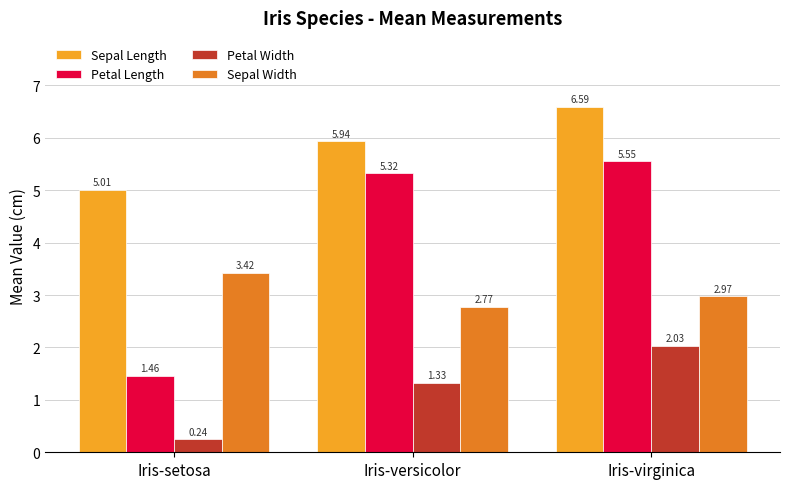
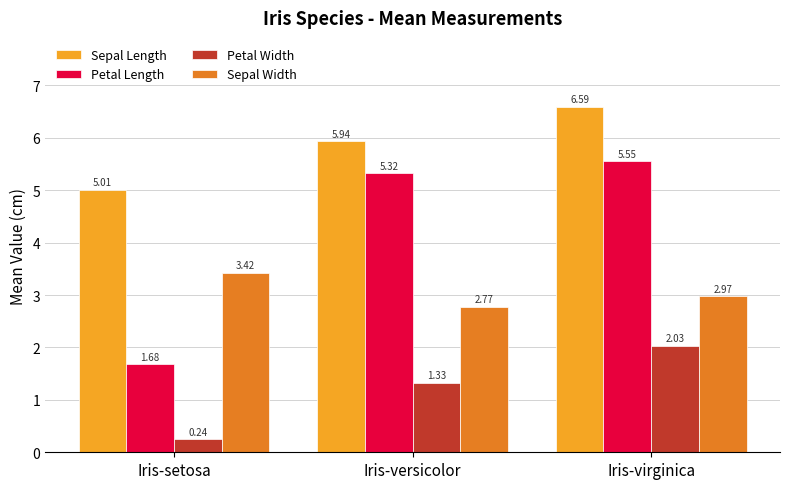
  {
    "Petal Length": {
-     "Iris-setosa": 1.46,
+     "Iris-setosa": 1.68,
      "Iris-versicolor": 5.32,
      "Iris-virginica": 5.55
    },
    "Petal Width": {
      "Iris-setosa": 0.24,
      "Iris-versicolor": 1.33,
      "Iris-virginica": 2.03
    }
  }
